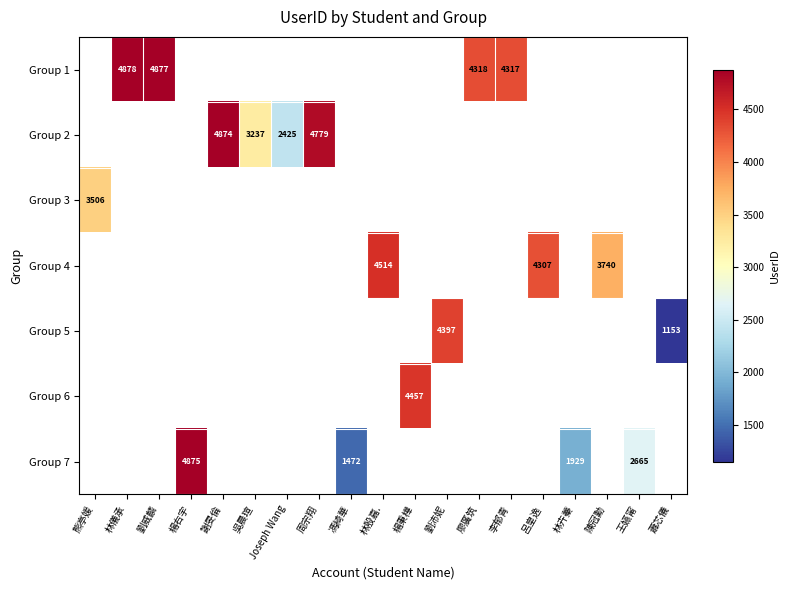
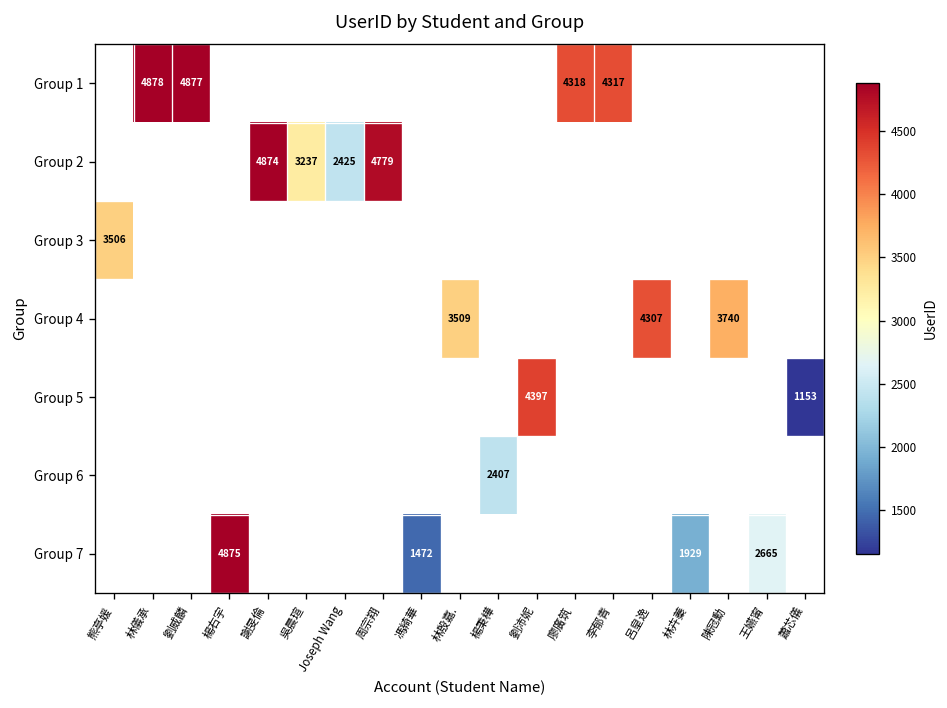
  {
    "Group 1": {
      "林儀承": 4878,
      "劉威麟": 4877,
      "廖廣筑": 4318,
      "李郁青": 4317
    },
    "Group 2": {
      "謝旻倫": 4874,
      "吳晨瑄": 3237,
      "Joseph Wang": 2425,
      "周宗翔": 4779
    },
    "Group 3": {
      "熊亭媛": 3506
    },
    "Group 4": {
-     "林殷嘉.": 4514,
+     "林殷嘉.": 3509,
      "呂皇逸": 4307,
      "陳冠勳": 3740
    },
    "Group 5": {
      "劉沛妮": 4397,
      "蕭芯儀": 1153
    },
    "Group 6": {
-     "楊秉樺": 4457
+     "楊秉樺": 2407
    },
    "Group 7": {
      "楊右宇": 4875,
      "馮綺華": 1472,
      "林卉蓁": 1929,
      "王嬿甯": 2665
    }
  }
